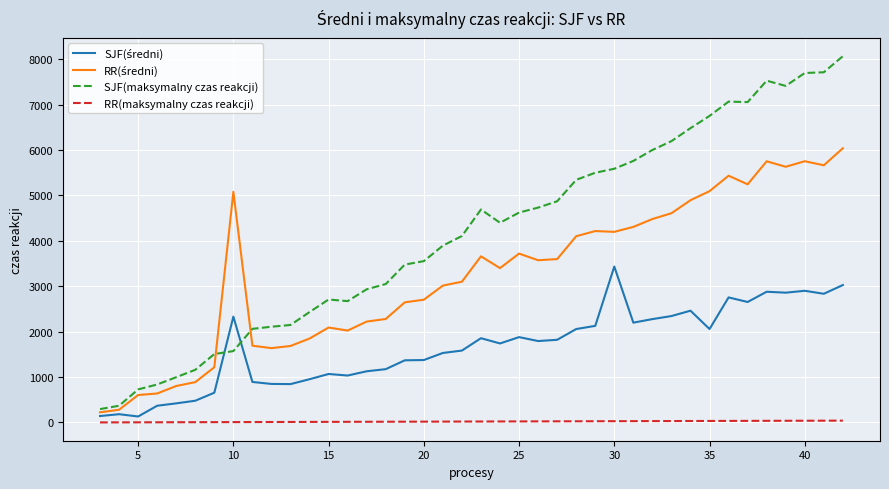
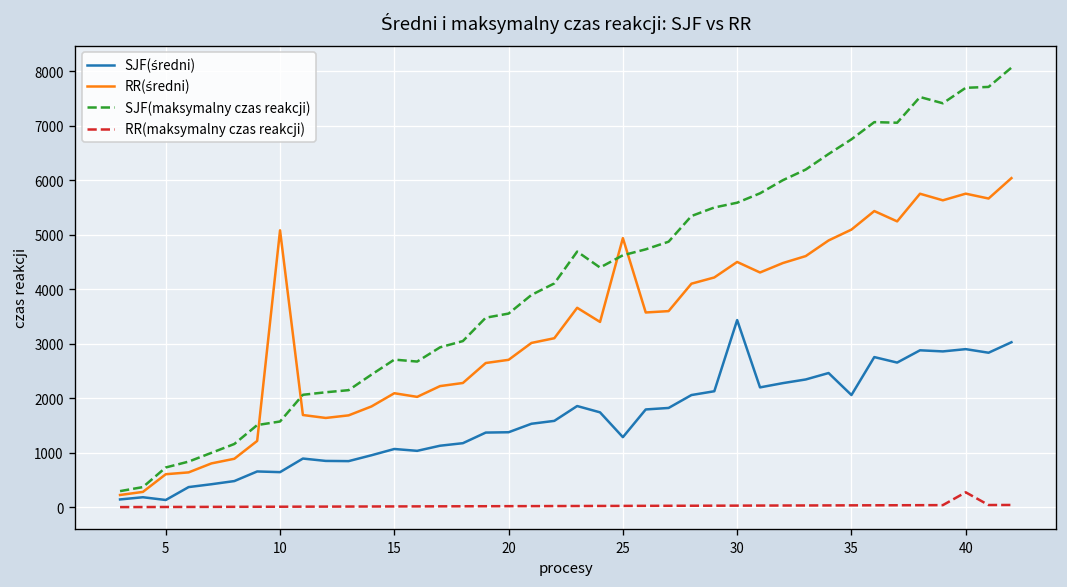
  {
    "SJF(średni)": {
      "5": 100,
-     "10": 2300,
+     "10": 600,
      "15": 1100,
      "20": 1400,
-     "25": 1900,
+     "25": 1300,
      "30": 3400,
      "35": 2100,
      "40": 2900
    },
    "RR(średni)": {
      "5": 600,
      "10": 5100,
      "15": 2100,
      "20": 2700,
-     "25": 3700,
-     "30": 4200,
+     "25": 4900,
+     "30": 4500,
      "35": 5100,
      "40": 5800
    },
    "SJF(maksymalny czas reakcji)": {
      "5": 700,
      "10": 1600,
      "15": 2700,
      "20": 3600,
      "25": 4600,
      "30": 5600,
      "35": 6800,
      "40": 7700
    },
    "RR(maksymalny czas reakcji)": {
      "5": 0,
      "10": 0,
      "15": 0,
      "20": 0,
      "25": 0,
      "30": 0,
      "35": 0,
-     "40": 0
+     "40": 300
    }
  }
